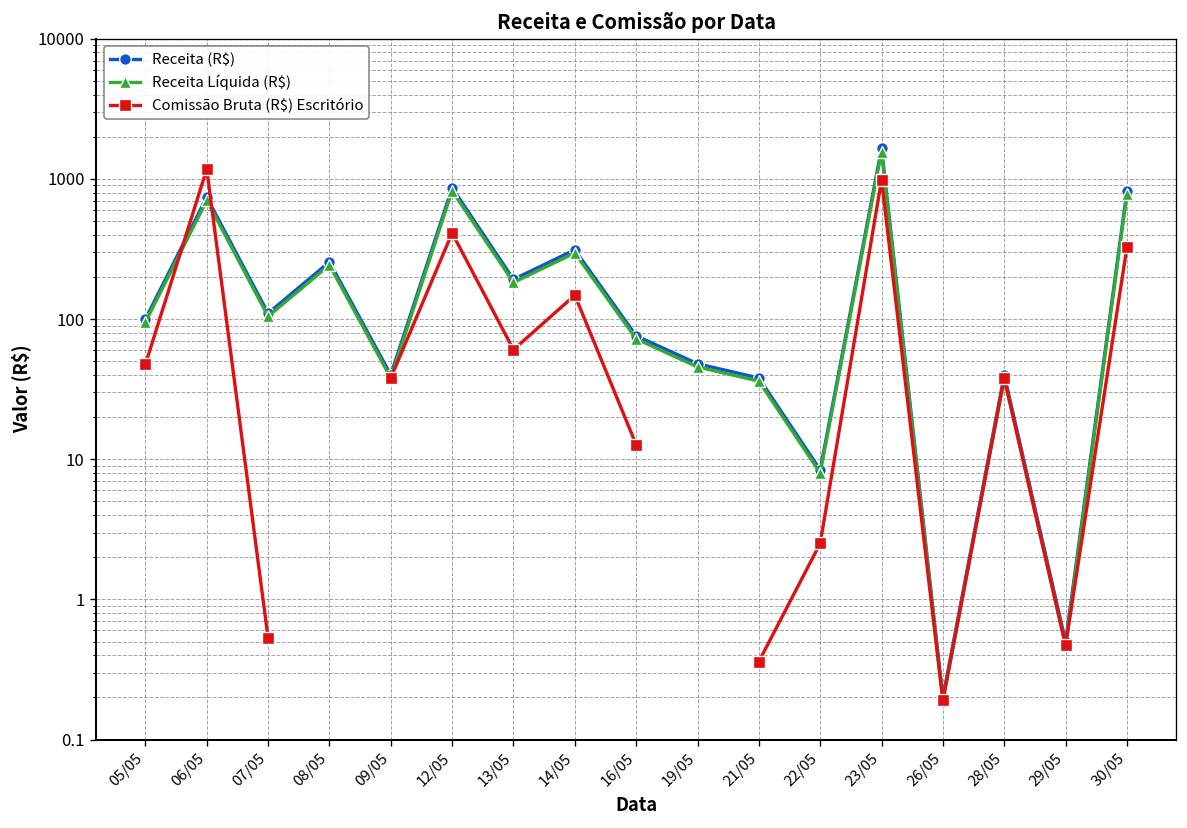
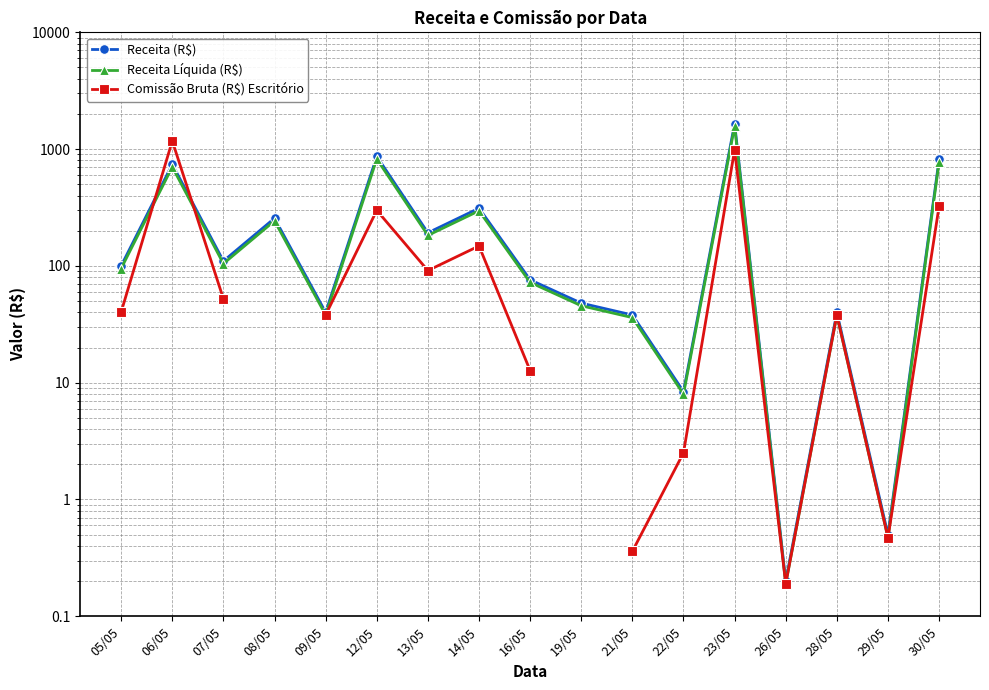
  {
    "Receita (R$)": {
      "05/05": 100,
      "06/05": 700,
      "07/05": 110,
      "08/05": 260,
      "09/05": 40,
      "12/05": 900,
      "13/05": 190,
      "14/05": 310,
      "16/05": 80,
      "19/05": 48,
      "21/05": 38,
      "22/05": 8,
      "23/05": 1700,
      "26/05": 0.2,
      "28/05": 40,
      "29/05": 0.5,
      "30/05": 800
    },
    "Receita Líquida (R$)": {
      "05/05": 100,
      "06/05": 700,
      "07/05": 100,
      "08/05": 240,
      "12/05": 800,
      "13/05": 180,
      "14/05": 300,
      "16/05": 70,
      "19/05": 46,
      "21/05": 36,
      "22/05": 8,
      "23/05": 1600,
      "30/05": 800
    },
    "Comissão Bruta (R$) Escritório": {
-     "05/05": 48,
+     "05/05": 40,
      "06/05": 1200,
-     "07/05": 0.5,
-     "12/05": 410,
-     "13/05": 60,
+     "07/05": 50,
+     "12/05": 300,
+     "13/05": 90,
      "14/05": 150,
      "16/05": 13,
      "21/05": 0.36,
      "22/05": 2.5,
      "23/05": 1000,
      "30/05": 330
    }
  }
